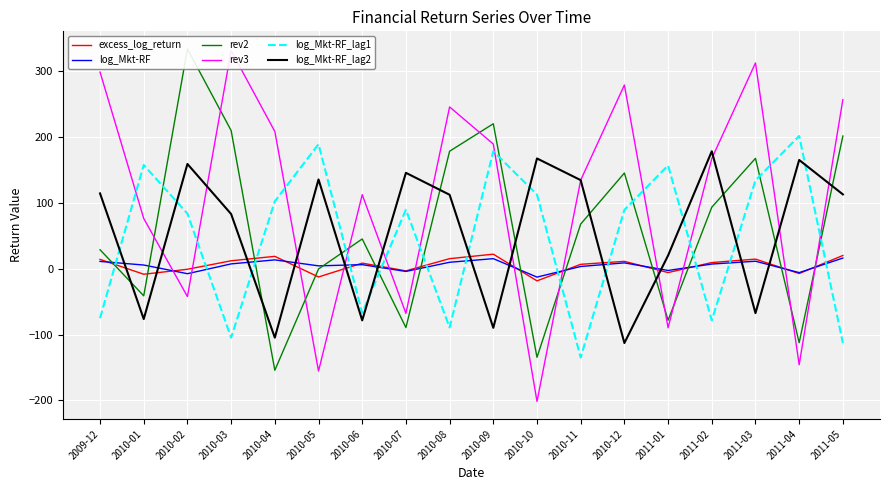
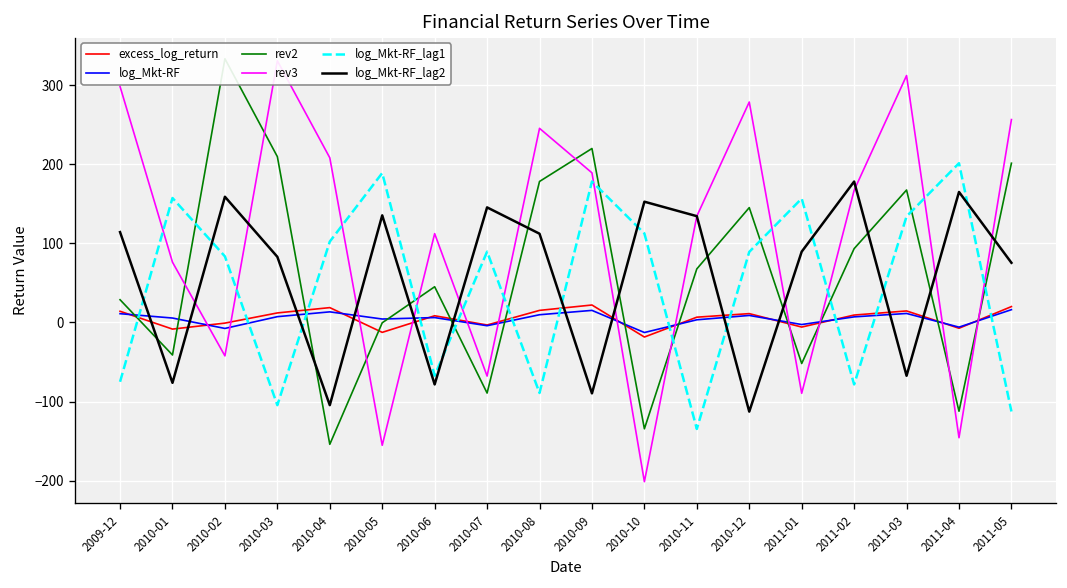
  {
    "excess_log_return": {
      "2010-01": -10,
      "2010-02": 0,
      "2010-03": 10,
      "2010-04": 20,
      "2010-05": -10,
      "2010-08": 20,
      "2010-09": 20,
      "2010-10": -20,
      "2011-05": 20
    },
    "log_Mkt-RF": {
      "2010-01": 10,
      "2010-02": -10,
      "2010-03": 10,
      "2010-04": 10,
      "2010-05": 0,
      "2010-08": 10,
      "2010-09": 20,
      "2010-10": -10,
      "2011-05": 20
    },
    "rev2": {
      "2009-12": 30,
      "2010-01": -40,
      "2010-03": 210,
      "2010-04": -150,
      "2010-05": 0,
      "2010-06": 50,
      "2010-07": -90,
      "2010-08": 180,
      "2010-09": 220,
      "2010-10": -130,
      "2010-11": 70,
      "2010-12": 150,
-     "2011-01": -80,
+     "2011-01": -50,
      "2011-02": 90,
      "2011-03": 170,
      "2011-04": -110,
      "2011-05": 200
    },
    "rev3": {
      "2009-12": 300,
      "2010-01": 80,
      "2010-02": -40,
      "2010-04": 210,
      "2010-05": -160,
      "2010-06": 110,
      "2010-07": -70,
      "2010-08": 250,
      "2010-09": 190,
      "2010-10": -200,
      "2010-12": 280,
      "2011-01": -90,
      "2011-02": 170,
      "2011-03": 310,
      "2011-04": -150,
      "2011-05": 260
    },
    "log_Mkt-RF_lag1": {
      "2009-12": -80,
      "2010-01": 160,
      "2010-02": 80,
      "2010-03": -100,
      "2010-04": 100,
      "2010-05": 190,
      "2010-06": -70,
      "2010-07": 90,
      "2010-08": -90,
      "2010-09": 180,
      "2010-10": 110,
      "2010-11": -130,
      "2010-12": 90,
      "2011-01": 160,
      "2011-02": -80,
      "2011-03": 130,
      "2011-04": 200,
      "2011-05": -110
    },
    "log_Mkt-RF_lag2": {
      "2009-12": 110,
      "2010-01": -80,
      "2010-02": 160,
      "2010-03": 80,
      "2010-04": -100,
      "2010-05": 140,
      "2010-06": -80,
      "2010-07": 150,
      "2010-08": 110,
      "2010-09": -90,
-     "2010-10": 170,
+     "2010-10": 150,
      "2010-12": -110,
-     "2011-01": 20,
+     "2011-01": 90,
      "2011-02": 180,
      "2011-03": -70,
      "2011-04": 170,
-     "2011-05": 110
+     "2011-05": 80
    }
  }
